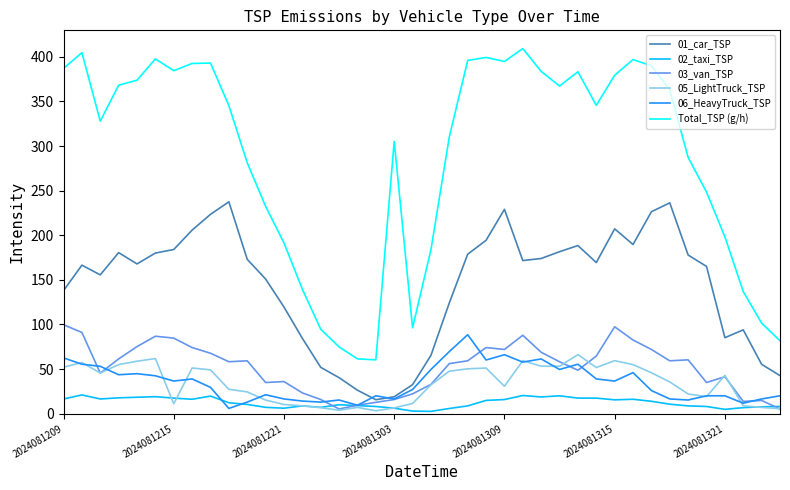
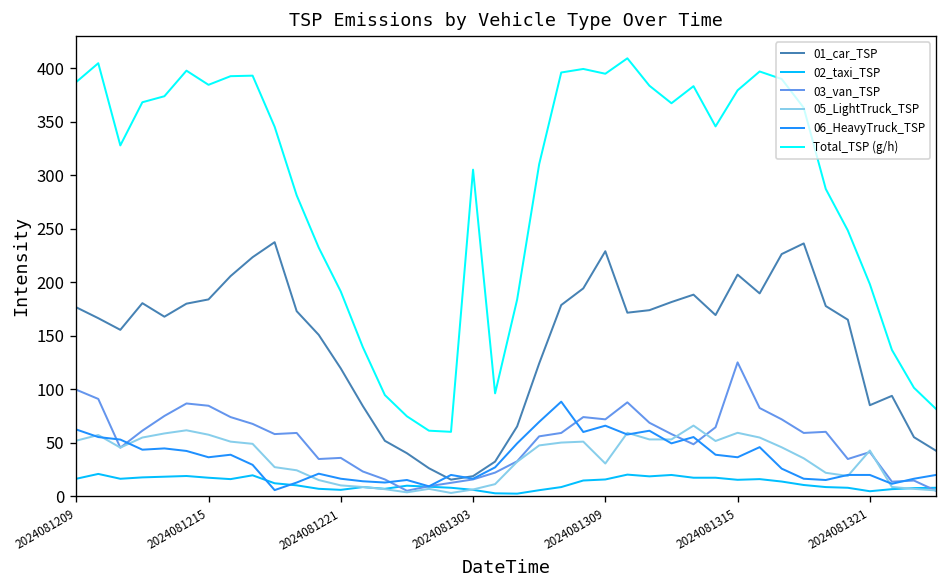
  {
    "01_car_TSP": {
-     "2024081209": 140,
+     "2024081209": 180,
      "2024081215": 180,
      "2024081221": 120,
      "2024081309": 230,
      "2024081315": 210,
      "2024081321": 90
    },
    "03_van_TSP": {
      "2024081209": 100,
      "2024081215": 80,
      "2024081221": 40,
      "2024081309": 70,
-     "2024081315": 100
+     "2024081315": 130
    },
    "05_LightTruck_TSP": {
      "2024081209": 50,
-     "2024081215": 10,
+     "2024081215": 60,
      "2024081221": 10,
      "2024081309": 30,
      "2024081315": 60
    },
    "Total_TSP (g/h)": {
      "2024081209": 390,
      "2024081215": 380,
      "2024081221": 190,
      "2024081303": 310,
      "2024081309": 390,
      "2024081315": 380,
      "2024081321": 200
    }
  }
